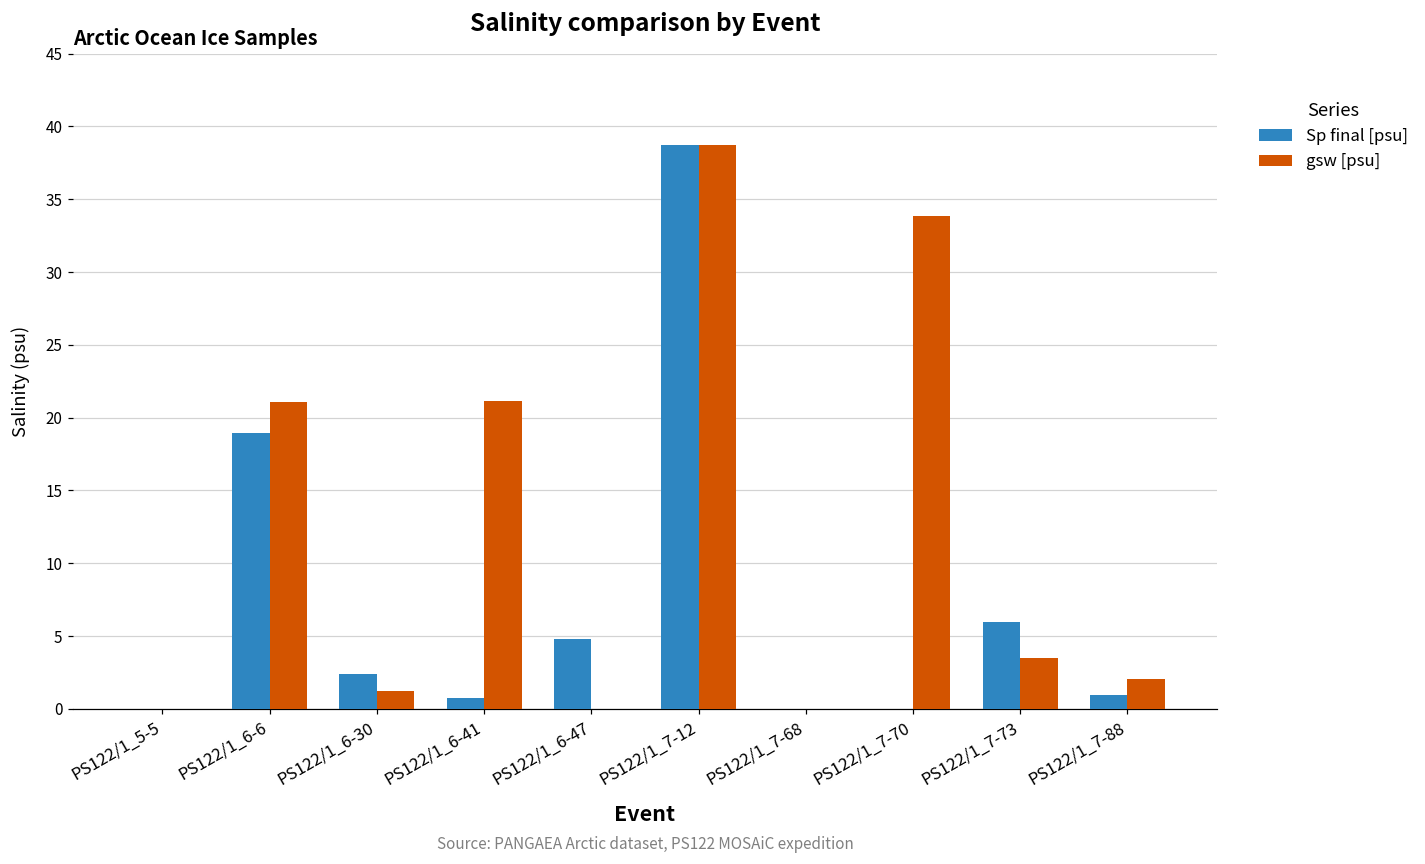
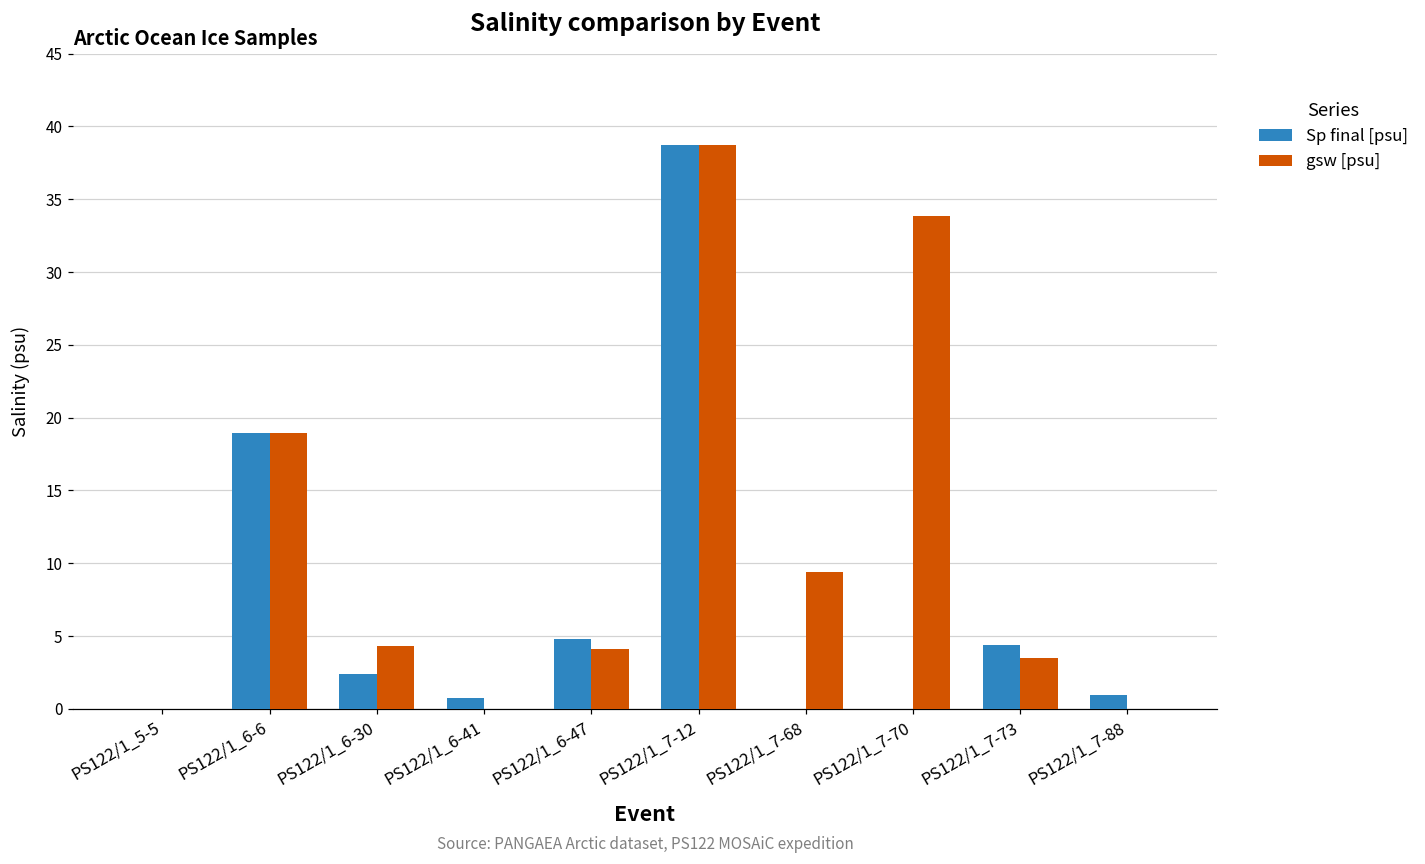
  {
    "Sp final [psu]": {
      "PS122/1_6-6": 19.0,
      "PS122/1_6-30": 2.4,
      "PS122/1_6-41": 0.7,
      "PS122/1_6-47": 4.8,
      "PS122/1_7-12": 38.7,
-     "PS122/1_7-73": 6.0,
+     "PS122/1_7-73": 4.4,
      "PS122/1_7-88": 0.9
    },
    "gsw [psu]": {
-     "PS122/1_6-6": 21.1,
-     "PS122/1_6-30": 1.2,
-     "PS122/1_6-41": 21.1,
-     "PS122/1_6-47": 0.0,
+     "PS122/1_6-6": 19.0,
+     "PS122/1_6-30": 4.3,
+     "PS122/1_6-41": 0.0,
+     "PS122/1_6-47": 4.1,
      "PS122/1_7-12": 38.7,
-     "PS122/1_7-68": 0.0,
+     "PS122/1_7-68": 9.4,
      "PS122/1_7-70": 33.9,
      "PS122/1_7-73": 3.5,
-     "PS122/1_7-88": 2.1
+     "PS122/1_7-88": 0.0
    }
  }
